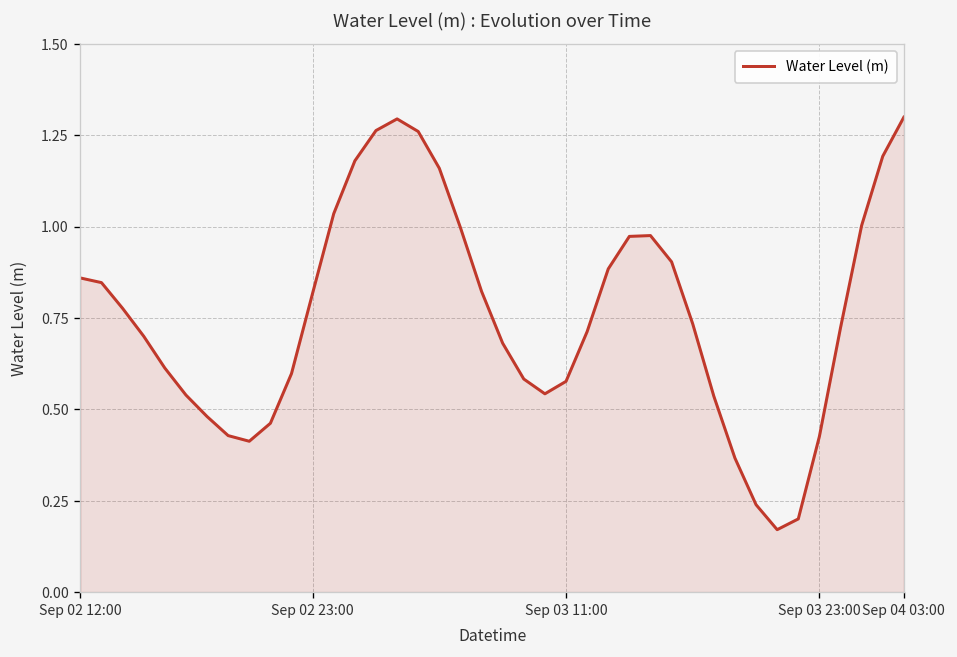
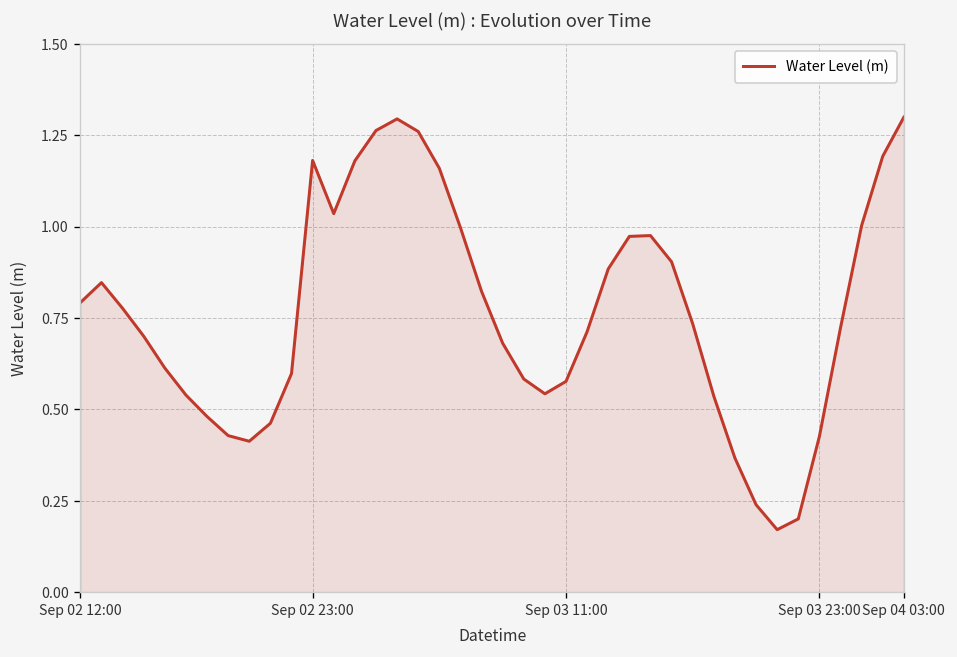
  {
-   "Sep 02 12:00": 0.86,
-   "Sep 02 23:00": 0.82,
+   "Sep 02 12:00": 0.79,
+   "Sep 02 23:00": 1.18,
    "Sep 03 11:00": 0.58,
    "Sep 03 23:00": 0.43,
    "Sep 04 03:00": 1.30
  }
